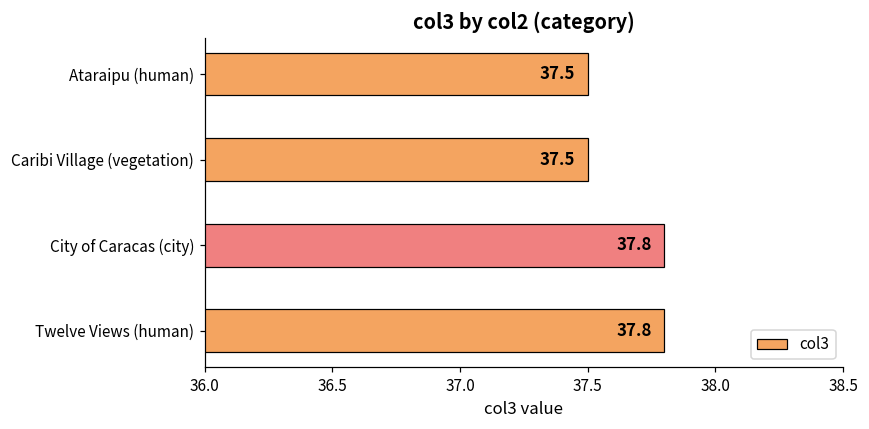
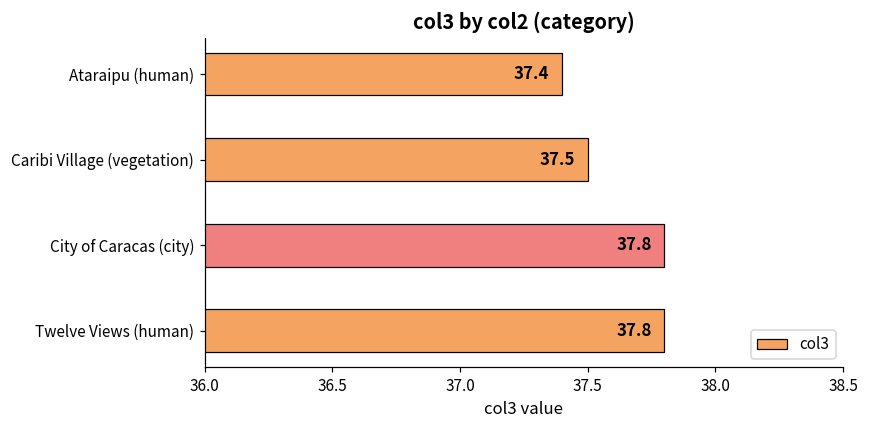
  {
-   "Ataraipu (human)": 37.5,
+   "Ataraipu (human)": 37.4,
    "Caribi Village (vegetation)": 37.5,
    "City of Caracas (city)": 37.8,
    "Twelve Views (human)": 37.8
  }
